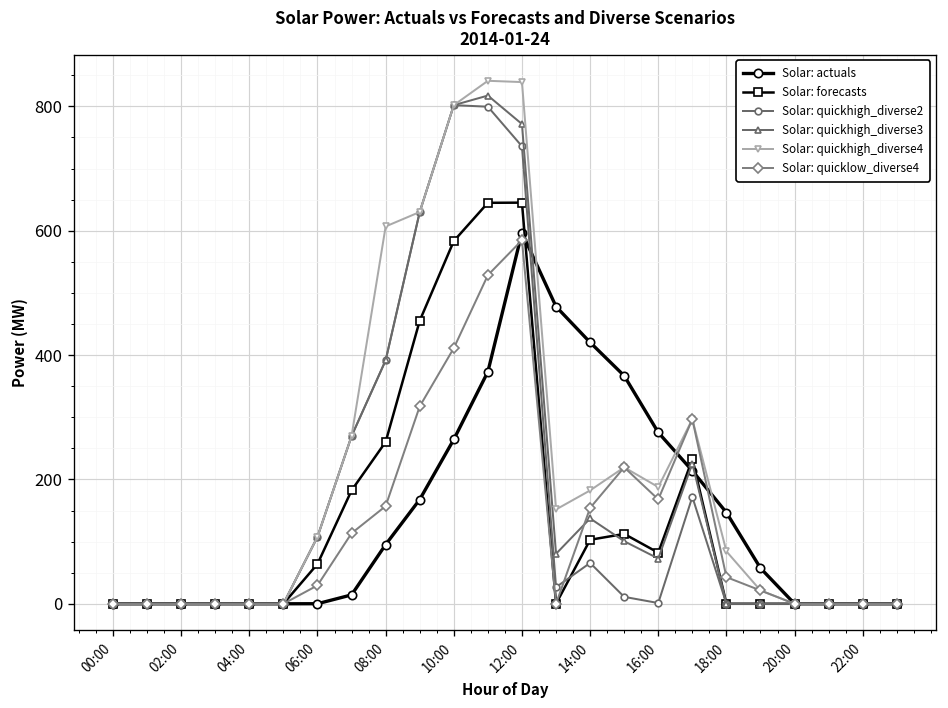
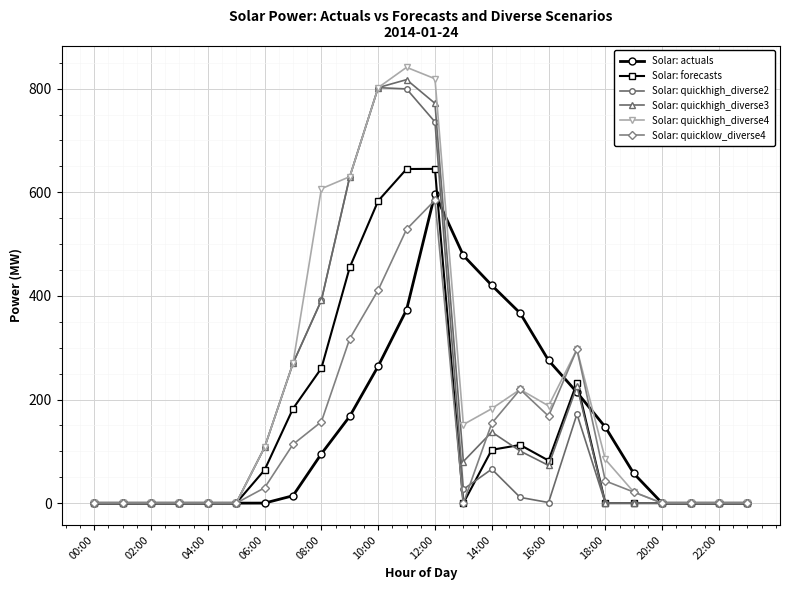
  {
    "Solar: quickhigh_diverse4": {
      "08:00": 610,
-     "12:00": 840,
+     "12:00": 820,
      "14:00": 180,
      "16:00": 190,
      "18:00": 80
    }
  }
